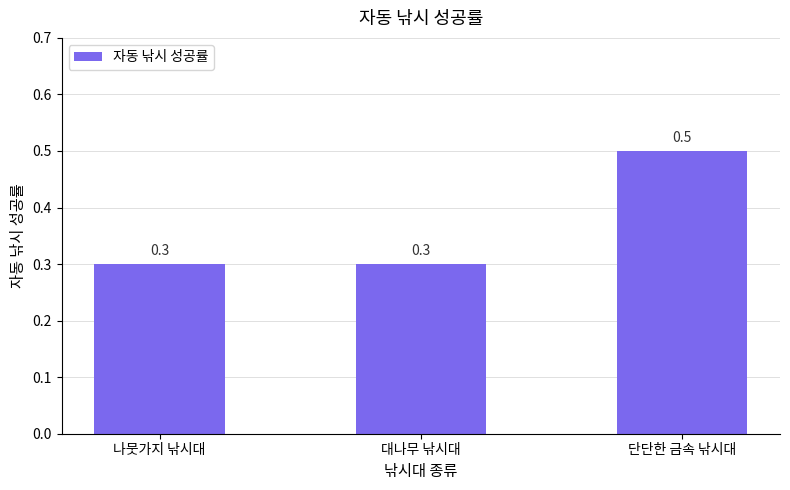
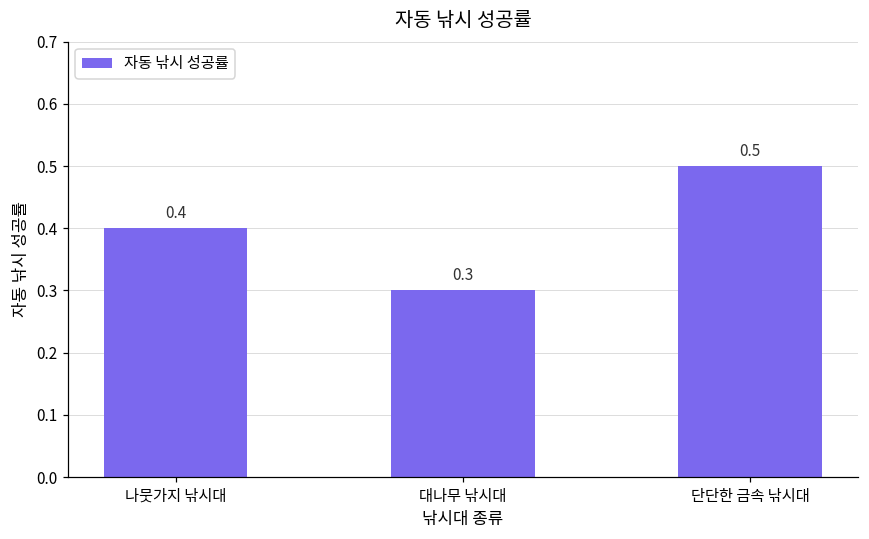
  {
-   "나뭇가지 낚시대": 0.3,
+   "나뭇가지 낚시대": 0.4,
    "대나무 낚시대": 0.3,
    "단단한 금속 낚시대": 0.5
  }
